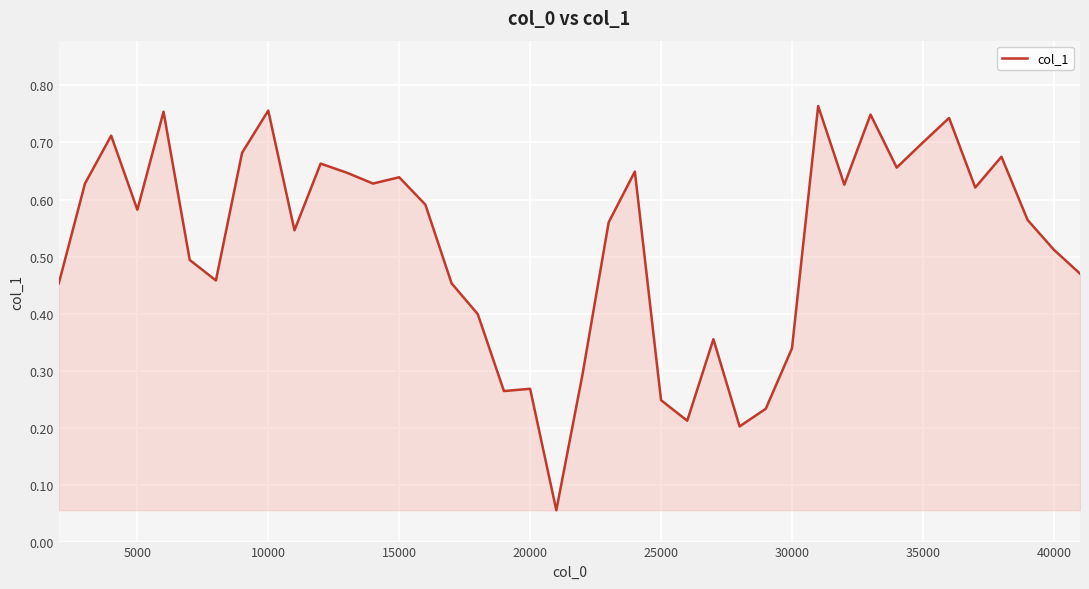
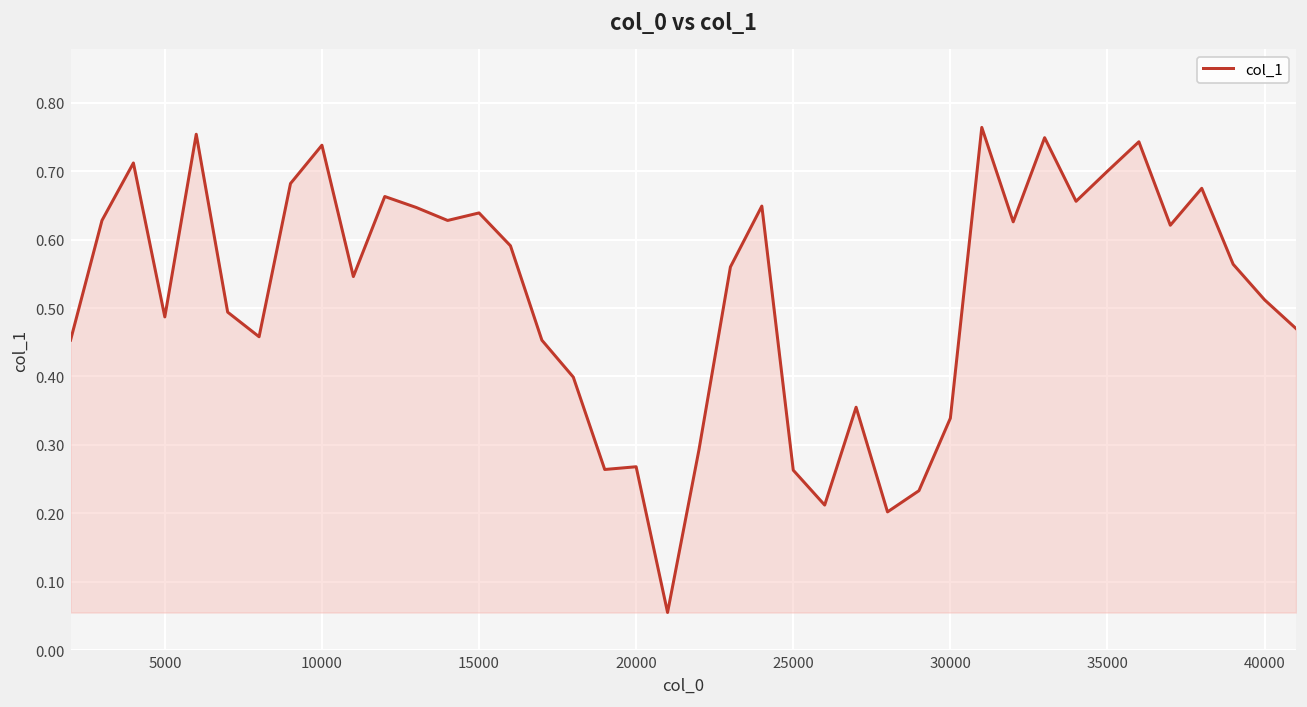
  {
-   "5000": 0.58,
-   "10000": 0.76,
+   "5000": 0.49,
+   "10000": 0.74,
    "15000": 0.64,
    "20000": 0.27,
-   "25000": 0.25,
+   "25000": 0.26,
    "30000": 0.34,
    "35000": 0.70,
    "40000": 0.51
  }
